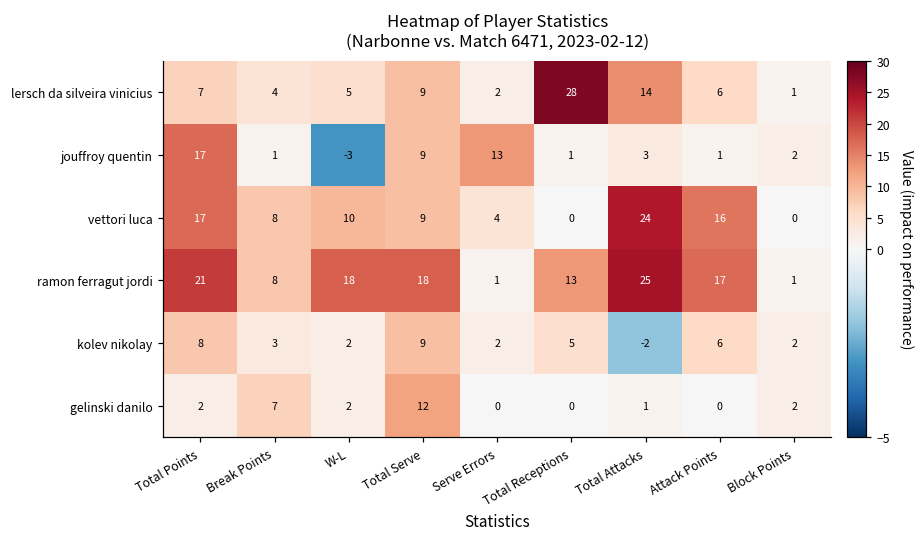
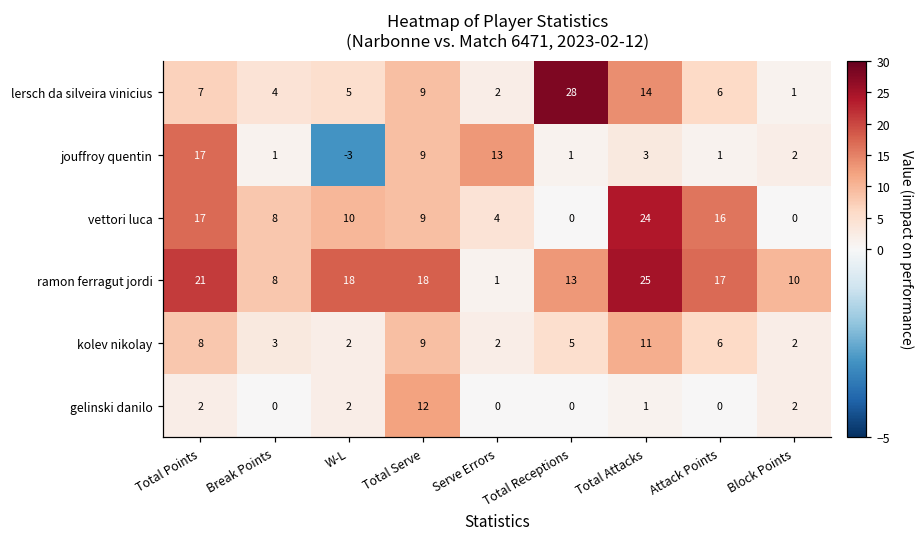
  {
    "lersch da silveira vinicius": {
      "Total Points": 7,
      "Break Points": 4,
      "W-L": 5,
      "Total Serve": 9,
      "Serve Errors": 2,
      "Total Receptions": 28,
      "Total Attacks": 14,
      "Attack Points": 6,
      "Block Points": 1
    },
    "jouffroy quentin": {
      "Total Points": 17,
      "Break Points": 1,
      "W-L": -3,
      "Total Serve": 9,
      "Serve Errors": 13,
      "Total Receptions": 1,
      "Total Attacks": 3,
      "Attack Points": 1,
      "Block Points": 2
    },
    "vettori luca": {
      "Total Points": 17,
      "Break Points": 8,
      "W-L": 10,
      "Total Serve": 9,
      "Serve Errors": 4,
      "Total Receptions": 0,
      "Total Attacks": 24,
      "Attack Points": 16,
      "Block Points": 0
    },
    "ramon ferragut jordi": {
      "Total Points": 21,
      "Break Points": 8,
      "W-L": 18,
      "Total Serve": 18,
      "Serve Errors": 1,
      "Total Receptions": 13,
      "Total Attacks": 25,
      "Attack Points": 17,
-     "Block Points": 1
+     "Block Points": 10
    },
    "kolev nikolay": {
      "Total Points": 8,
      "Break Points": 3,
      "W-L": 2,
      "Total Serve": 9,
      "Serve Errors": 2,
      "Total Receptions": 5,
-     "Total Attacks": -2,
+     "Total Attacks": 11,
      "Attack Points": 6,
      "Block Points": 2
    },
    "gelinski danilo": {
      "Total Points": 2,
-     "Break Points": 7,
+     "Break Points": 0,
      "W-L": 2,
      "Total Serve": 12,
      "Serve Errors": 0,
      "Total Receptions": 0,
      "Total Attacks": 1,
      "Attack Points": 0,
      "Block Points": 2
    }
  }
